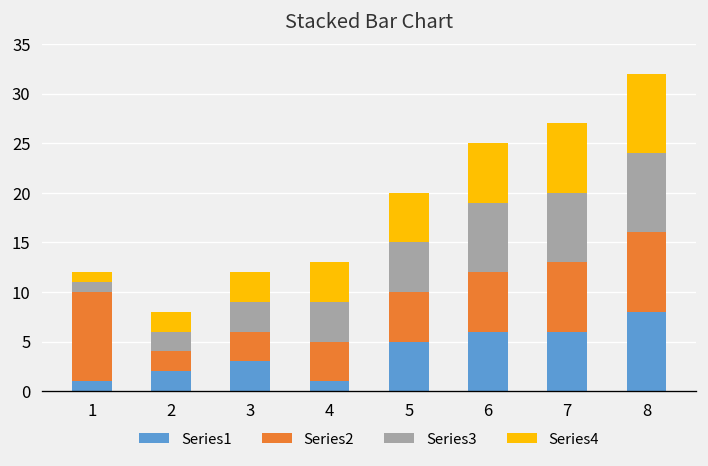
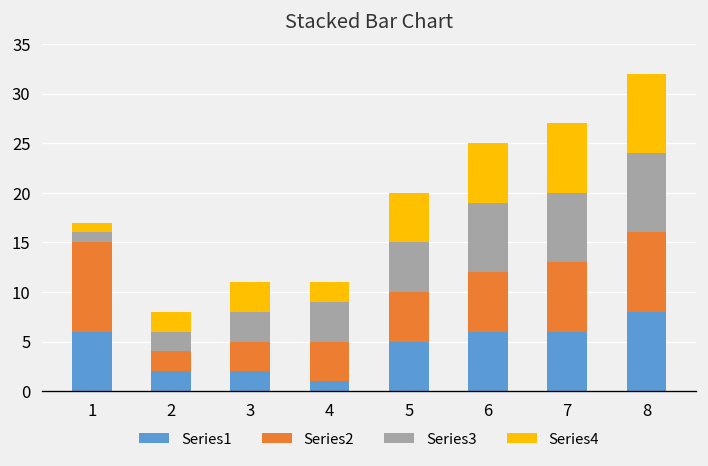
  {
    "Series1": {
-     "1": 1,
+     "1": 6,
      "2": 2,
-     "3": 3,
+     "3": 2,
      "4": 1,
      "5": 5,
      "6": 6,
      "7": 6,
      "8": 8
    },
    "Series2": {
      "1": 9,
      "2": 2,
      "3": 3,
      "4": 4,
      "5": 5,
      "6": 6,
      "7": 7,
      "8": 8
    },
    "Series3": {
      "1": 1,
      "2": 2,
      "3": 3,
      "4": 4,
      "5": 5,
      "6": 7,
      "7": 7,
      "8": 8
    },
    "Series4": {
      "1": 1,
      "2": 2,
      "3": 3,
-     "4": 4,
+     "4": 2,
      "5": 5,
      "6": 6,
      "7": 7,
      "8": 8
    }
  }
